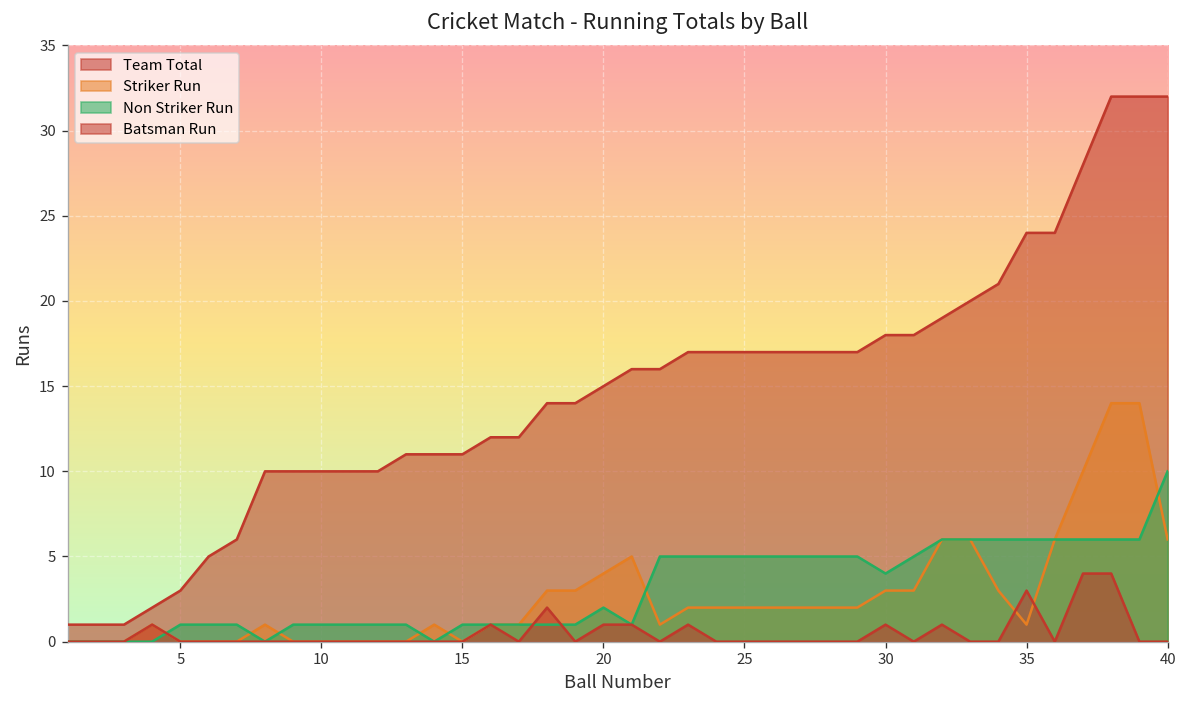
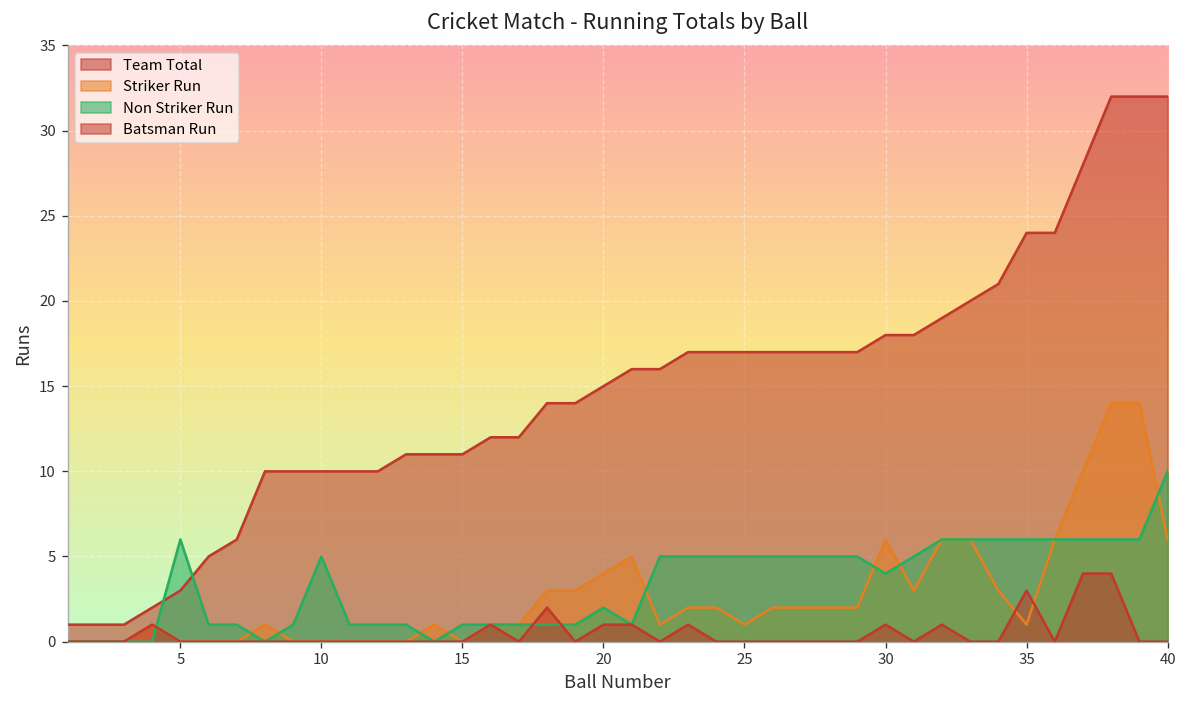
  {
    "Striker Run": {
      "20": 4,
-     "25": 2,
-     "30": 3,
+     "25": 1,
+     "30": 6,
      "35": 1,
      "40": 6
    },
    "Non Striker Run": {
-     "5": 1,
-     "10": 1,
+     "5": 6,
+     "10": 5,
      "15": 1,
      "20": 2,
      "25": 5,
      "30": 4,
      "35": 6,
      "40": 10
    }
  }
